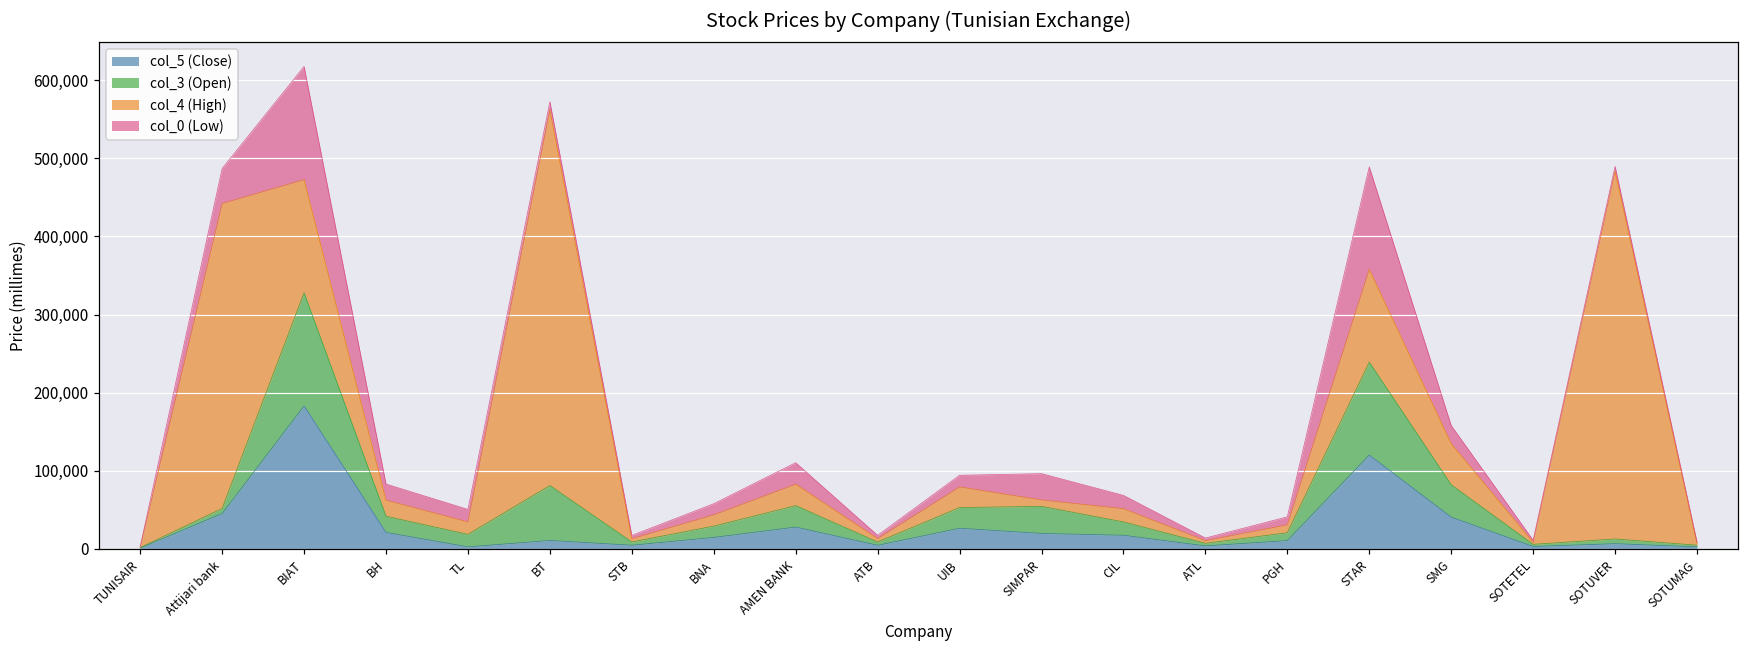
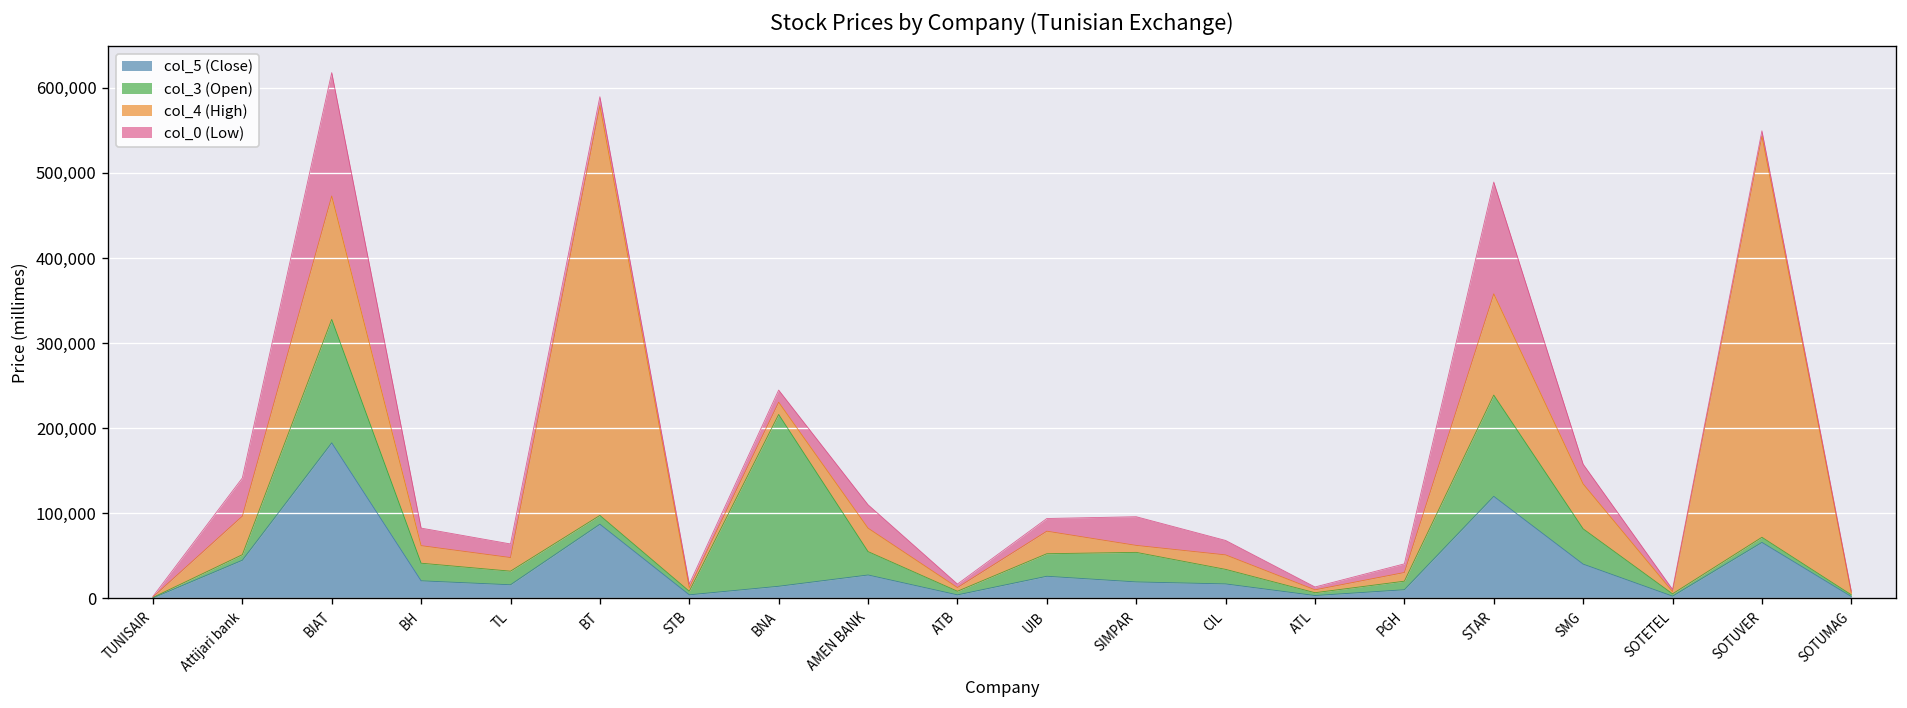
  {
    "col_5 (Close)": {
      "Attijari bank": "40,000",
      "BIAT": "180,000",
      "BH": "20,000",
-     "TL": "0",
-     "BT": "10,000",
+     "TL": "20,000",
+     "BT": "90,000",
      "STB": "0",
      "BNA": "10,000",
      "AMEN BANK": "30,000",
      "ATB": "0",
      "UIB": "30,000",
      "SIMPAR": "20,000",
      "CIL": "20,000",
      "PGH": "10,000",
      "STAR": "120,000",
      "SMG": "40,000",
-     "SOTUVER": "10,000"
+     "SOTUVER": "70,000"
    },
    "col_3 (Open)": {
      "Attijari bank": "10,000",
      "BIAT": "150,000",
      "BH": "20,000",
      "TL": "20,000",
-     "BT": "70,000",
+     "BT": "10,000",
      "STB": "0",
-     "BNA": "10,000",
+     "BNA": "200,000",
      "AMEN BANK": "30,000",
      "ATB": "0",
      "UIB": "30,000",
      "SIMPAR": "30,000",
      "CIL": "20,000",
      "PGH": "10,000",
      "STAR": "120,000",
      "SMG": "40,000",
      "SOTUVER": "10,000"
    },
    "col_4 (High)": {
-     "Attijari bank": "390,000",
+     "Attijari bank": "50,000",
      "BIAT": "140,000",
      "BH": "20,000",
      "TL": "20,000",
      "BT": "480,000",
      "STB": "0",
      "BNA": "10,000",
      "AMEN BANK": "30,000",
      "ATB": "0",
      "UIB": "30,000",
      "SIMPAR": "10,000",
      "CIL": "20,000",
      "PGH": "10,000",
      "STAR": "120,000",
      "SMG": "50,000",
      "SOTUVER": "470,000"
    },
    "col_0 (Low)": {
      "Attijari bank": "40,000",
      "BIAT": "150,000",
      "BH": "20,000",
      "TL": "20,000",
      "BT": "10,000",
      "STB": "0",
      "BNA": "10,000",
      "AMEN BANK": "30,000",
      "ATB": "0",
      "UIB": "10,000",
      "SIMPAR": "30,000",
      "CIL": "20,000",
      "PGH": "10,000",
      "STAR": "130,000",
      "SMG": "20,000",
      "SOTUVER": "10,000"
    }
  }
